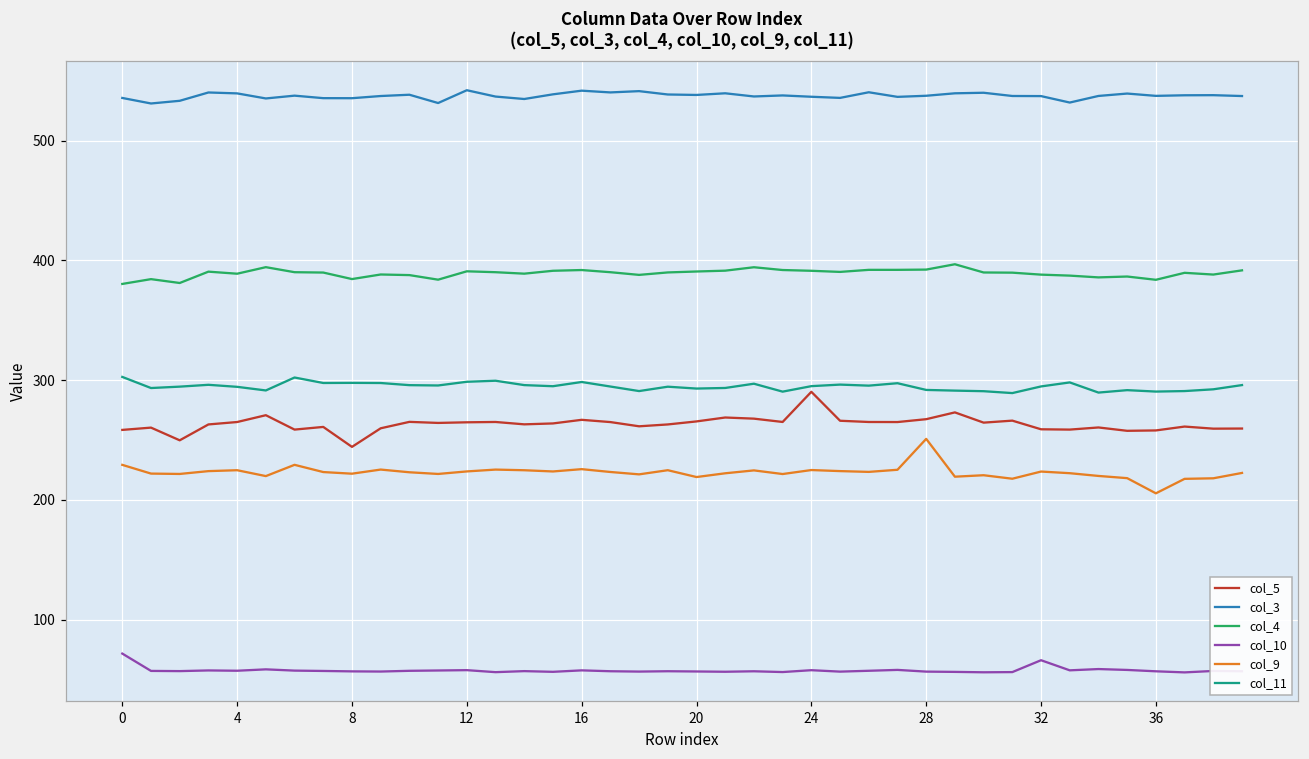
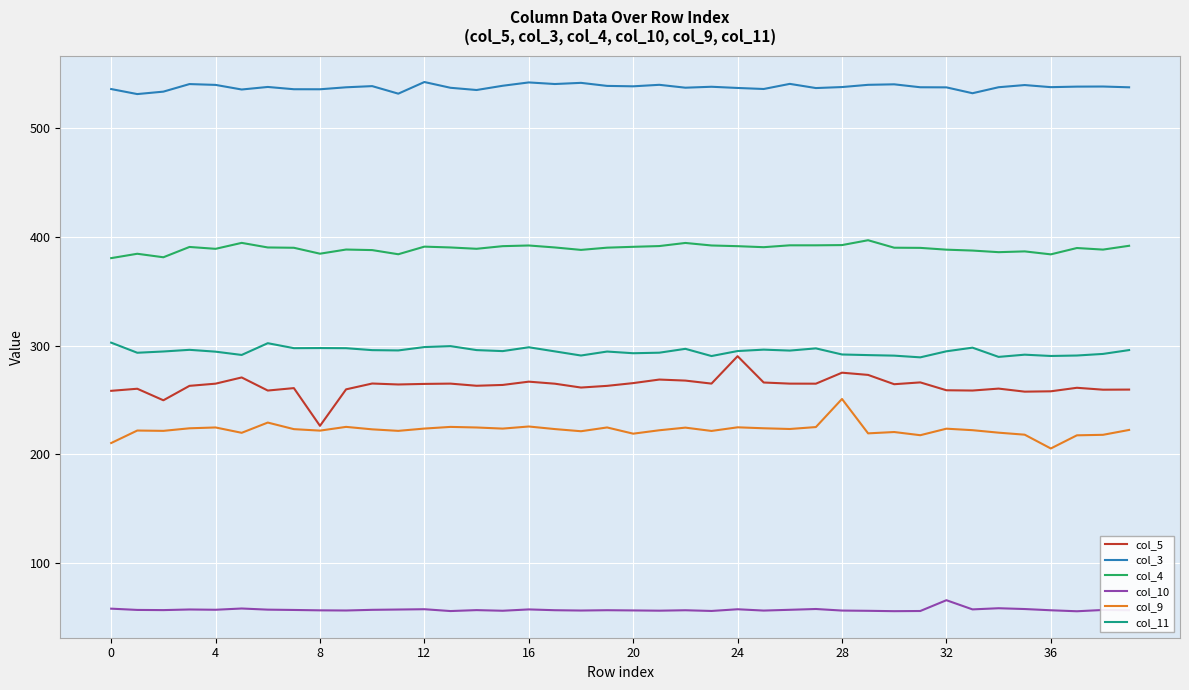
  {
    "col_5": {
      "0": 258,
      "4": 265,
-     "8": 244,
+     "8": 226,
      "12": 265,
      "16": 267,
      "20": 266,
      "24": 290,
-     "28": 267,
+     "28": 275,
      "32": 259,
      "36": 258
    },
    "col_3": {
      "0": 536,
      "4": 539,
      "8": 535,
      "12": 542,
      "16": 542,
      "20": 538,
      "24": 537,
      "28": 538,
      "32": 537,
      "36": 537
    },
    "col_10": {
-     "0": 72,
+     "0": 58,
      "4": 57,
      "8": 57,
      "12": 58,
      "16": 58,
      "20": 57,
      "24": 58,
      "28": 57,
      "32": 66,
      "36": 57
    },
    "col_9": {
-     "0": 229,
+     "0": 211,
      "4": 225,
      "8": 222,
      "12": 224,
      "16": 226,
      "20": 219,
      "24": 225,
      "28": 251,
      "32": 224,
      "36": 206
    }
  }
